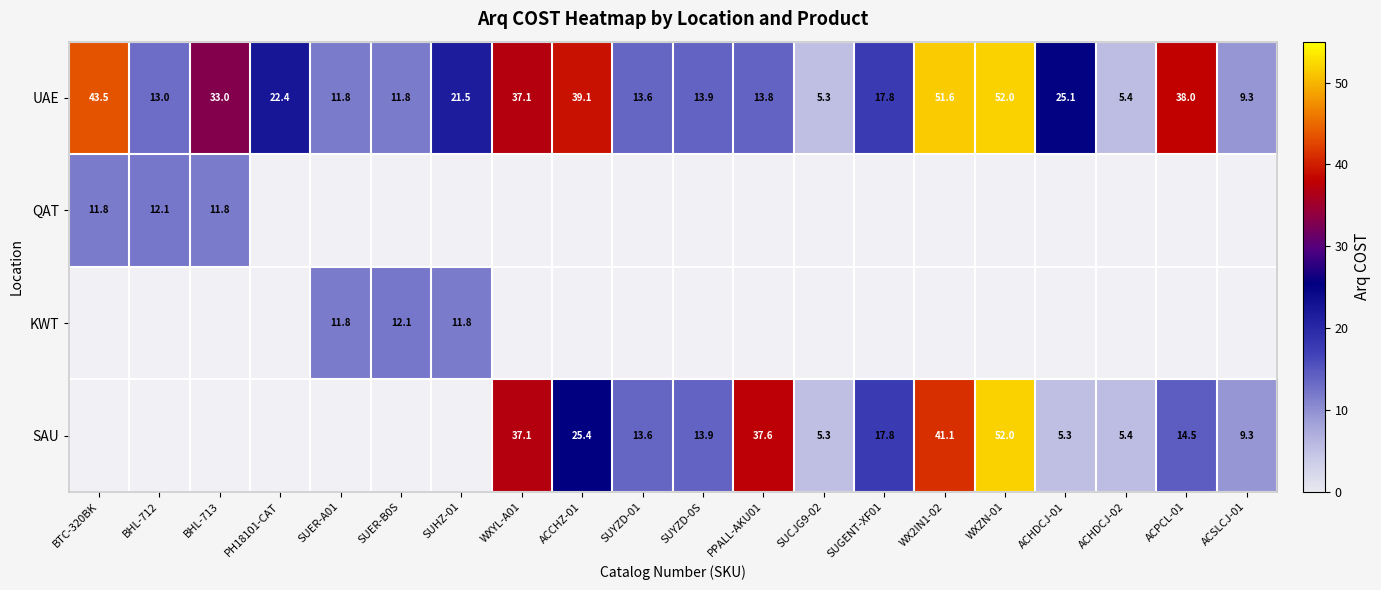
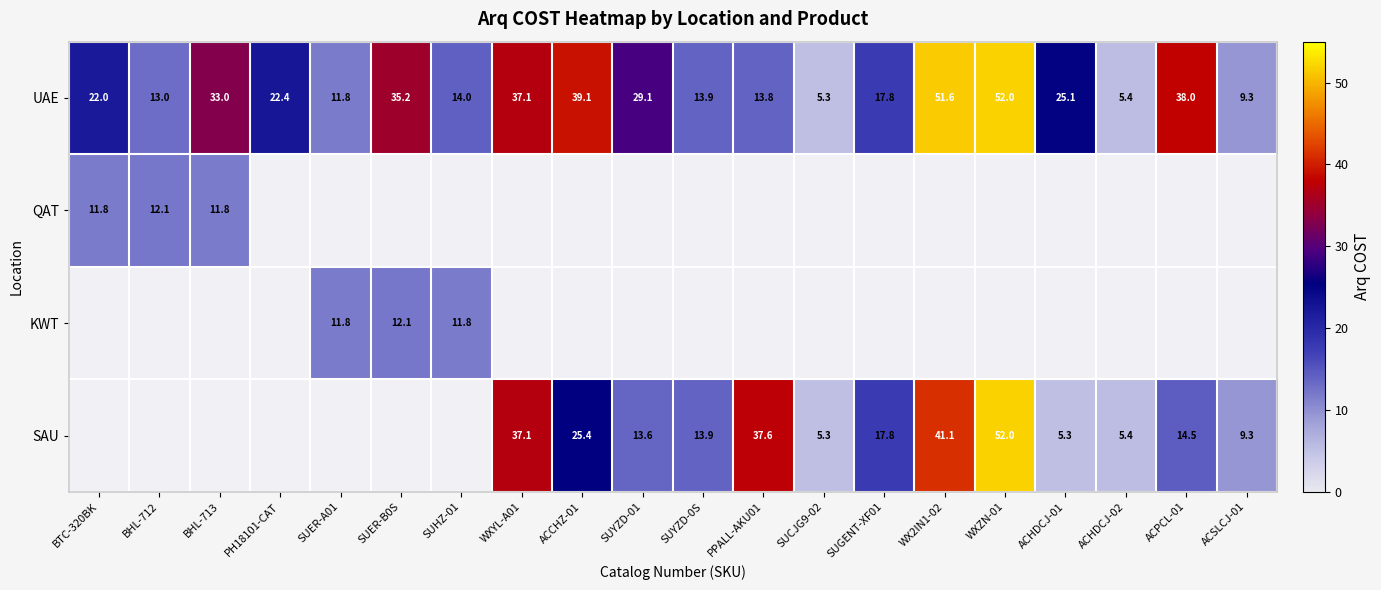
  {
    "UAE": {
-     "BTC-320BK": 43.5,
+     "BTC-320BK": 22.0,
      "BHL-712": 13.0,
      "BHL-713": 33.0,
      "PH18101-CAT": 22.4,
      "SUER-A01": 11.8,
-     "SUER-B0S": 11.8,
-     "SUHZ-01": 21.5,
+     "SUER-B0S": 35.2,
+     "SUHZ-01": 14.0,
      "WXYL-A01": 37.1,
      "ACCHZ-01": 39.1,
-     "SUYZD-01": 13.6,
+     "SUYZD-01": 29.1,
      "SUYZD-0S": 13.9,
      "PPALL-AKU01": 13.8,
      "SUCJG9-02": 5.3,
      "SUGENT-XF01": 17.8,
      "WX2IN1-02": 51.6,
      "WXZN-01": 52.0,
      "ACHDCJ-01": 25.1,
      "ACHDCJ-02": 5.4,
      "ACPCL-01": 38.0,
      "ACSLCJ-01": 9.3
    },
    "QAT": {
      "BTC-320BK": 11.8,
      "BHL-712": 12.1,
      "BHL-713": 11.8
    },
    "KWT": {
      "SUER-A01": 11.8,
      "SUER-B0S": 12.1,
      "SUHZ-01": 11.8
    },
    "SAU": {
      "WXYL-A01": 37.1,
      "ACCHZ-01": 25.4,
      "SUYZD-01": 13.6,
      "SUYZD-0S": 13.9,
      "PPALL-AKU01": 37.6,
      "SUCJG9-02": 5.3,
      "SUGENT-XF01": 17.8,
      "WX2IN1-02": 41.1,
      "WXZN-01": 52.0,
      "ACHDCJ-01": 5.3,
      "ACHDCJ-02": 5.4,
      "ACPCL-01": 14.5,
      "ACSLCJ-01": 9.3
    }
  }
